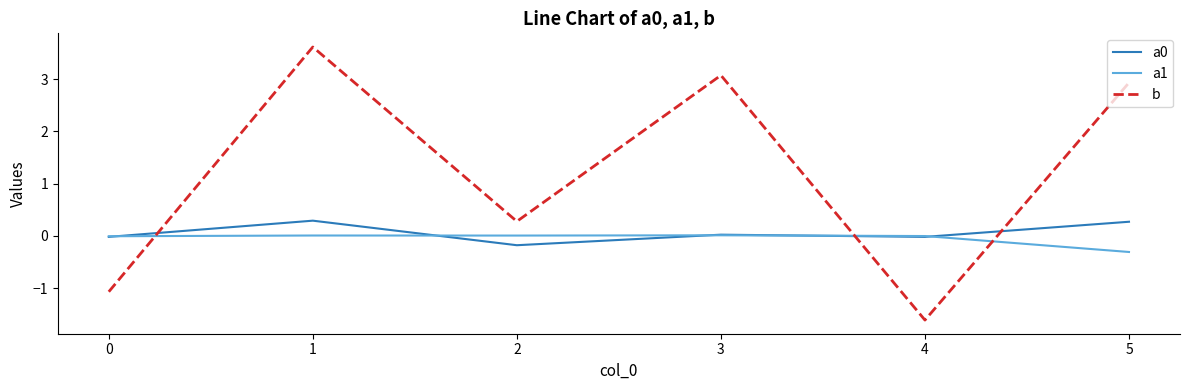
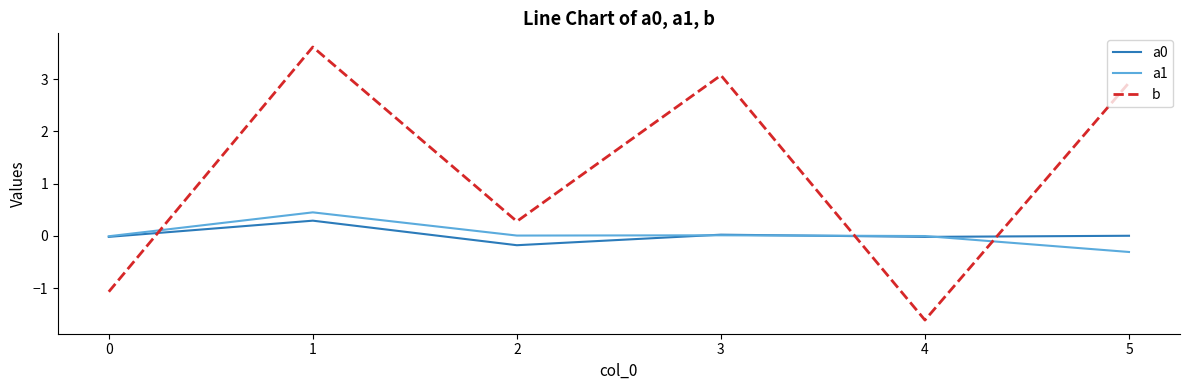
  {
    "a0": {
      "1": 0.3,
      "2": -0.2,
-     "5": 0.3
+     "5": 0.0
    },
    "a1": {
-     "1": 0.0,
+     "1": 0.4,
      "2": 0.0,
      "5": -0.3
    },
    "b": {
      "0": -1.1,
      "1": 3.6,
      "2": 0.3,
      "3": 3.1,
      "4": -1.6
    }
  }
